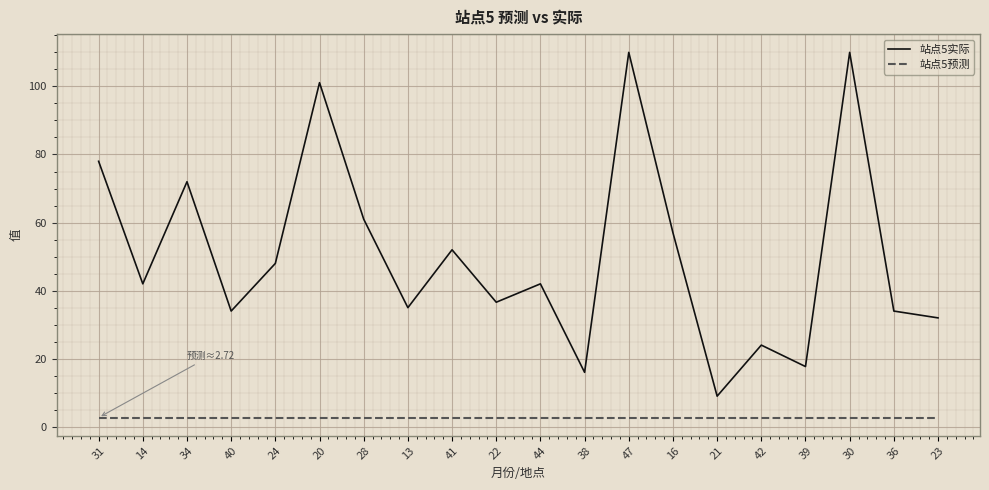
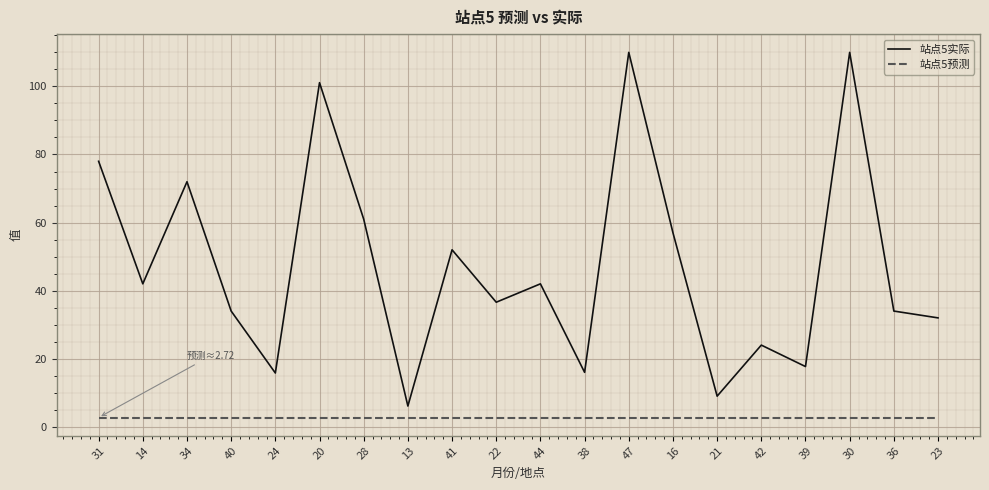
  {
    "站点5实际": {
      "31": 78,
      "14": 42,
      "34": 72,
      "40": 34,
-     "24": 48,
+     "24": 16,
      "20": 101,
      "28": 61,
-     "13": 35,
+     "13": 6,
      "41": 52,
      "22": 37,
      "44": 42,
      "38": 16,
      "47": 110,
      "16": 57,
      "21": 9,
      "42": 24,
      "39": 18,
      "30": 110,
      "36": 34,
      "23": 32
    },
    "站点5预测": {
      "31": 3,
      "24": 3,
      "20": 3,
      "28": 3,
      "13": 3,
      "41": 3,
      "22": 3,
      "44": 3,
      "38": 3,
      "47": 3,
      "16": 3,
      "21": 3,
      "42": 3,
      "39": 3,
      "30": 3,
      "36": 3,
      "23": 3
    }
  }
